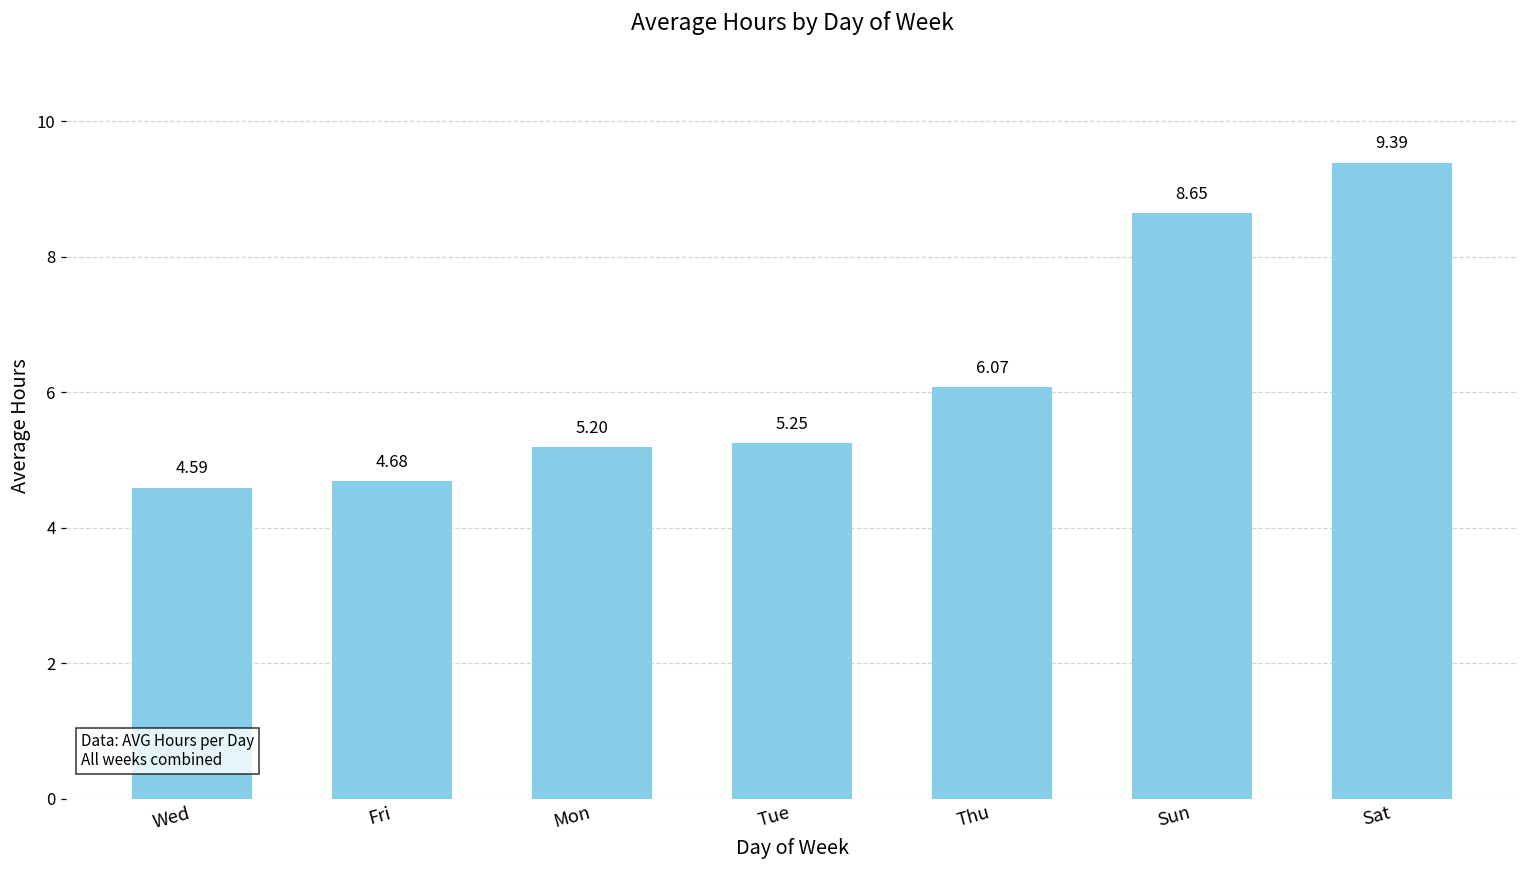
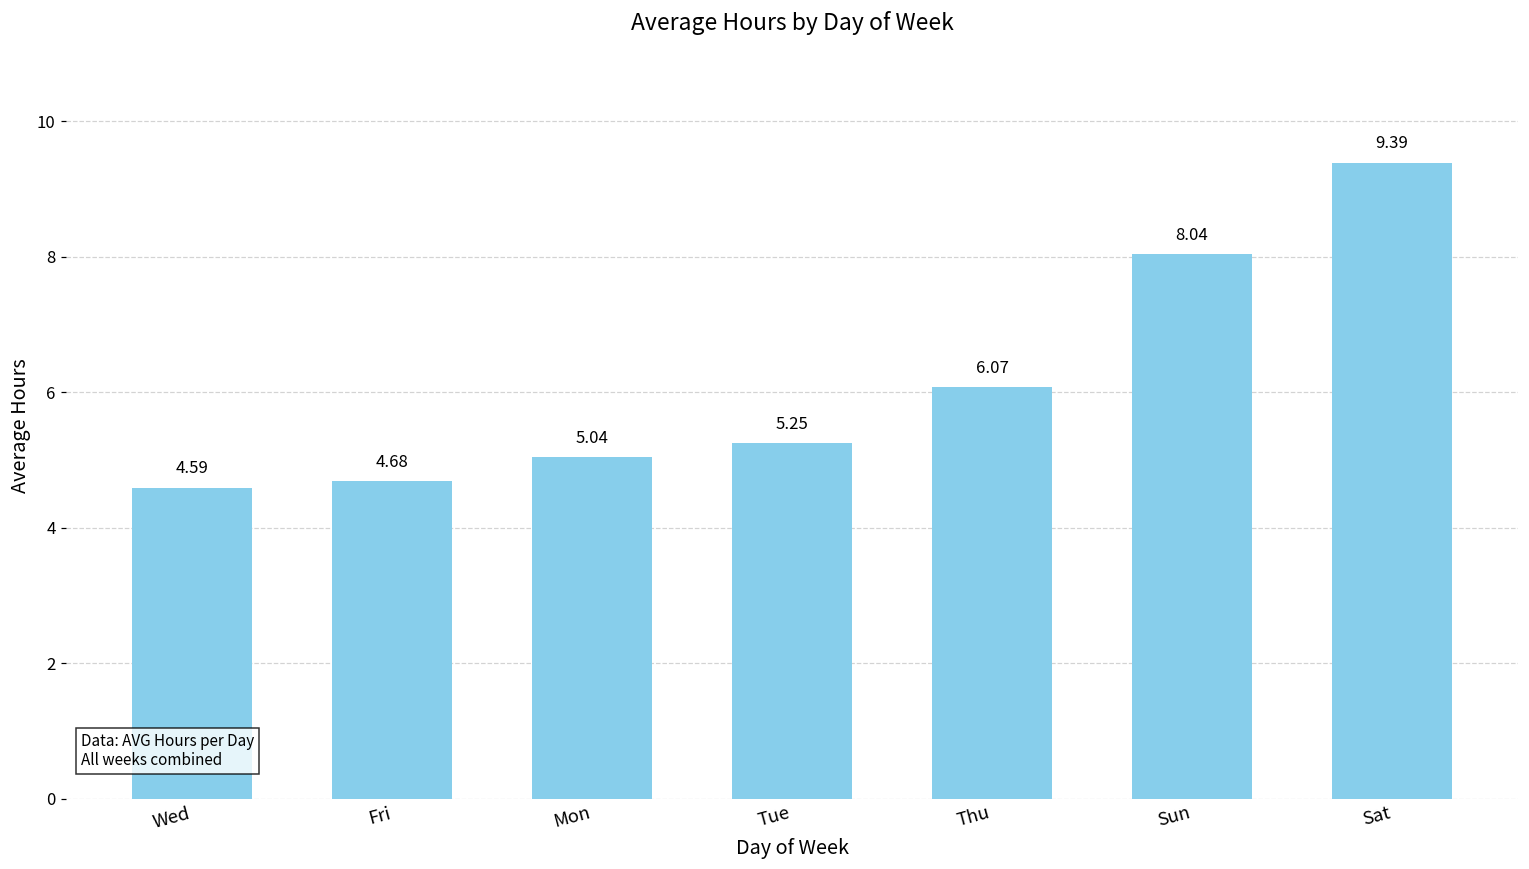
  {
    "Wed": 4.59,
    "Fri": 4.68,
-   "Mon": 5.20,
+   "Mon": 5.04,
    "Tue": 5.25,
    "Thu": 6.07,
-   "Sun": 8.65,
+   "Sun": 8.04,
    "Sat": 9.39
  }
